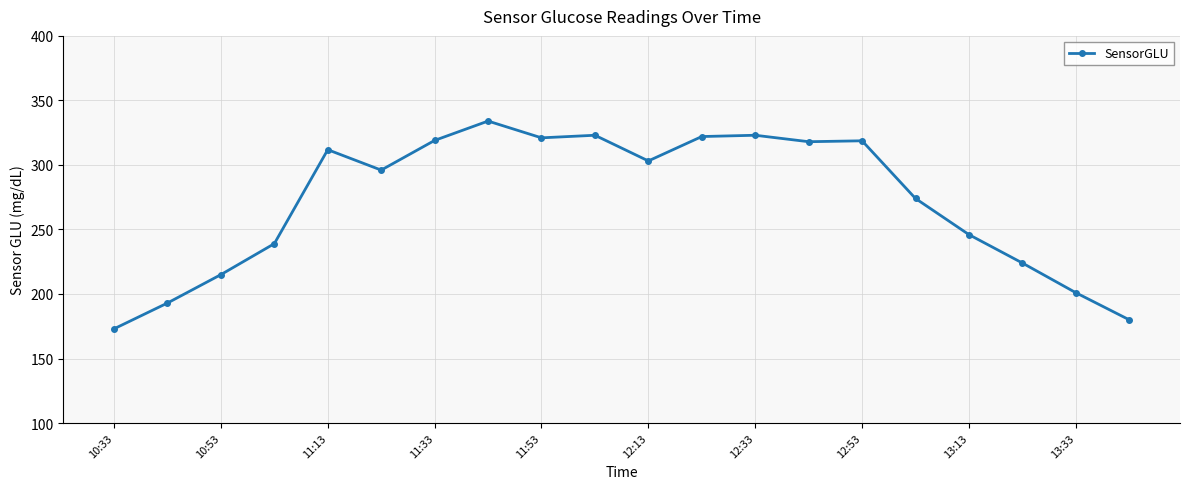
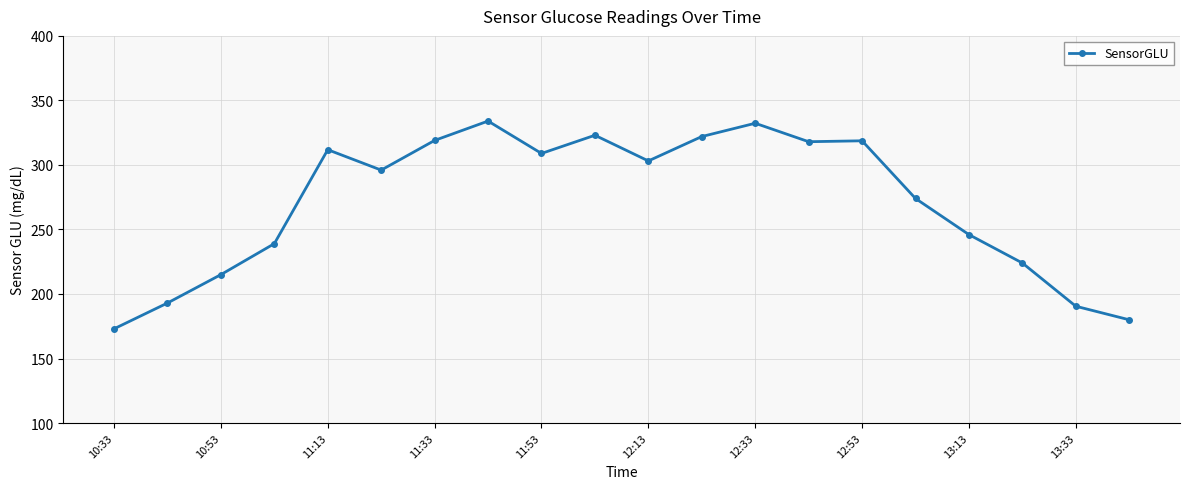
  {
    "10:33": 173,
    "10:53": 215,
    "11:13": 312,
    "11:33": 319,
-   "11:53": 321,
+   "11:53": 309,
    "12:13": 303,
-   "12:33": 323,
+   "12:33": 332,
    "12:53": 319,
    "13:13": 246,
-   "13:33": 201
+   "13:33": 191
  }
